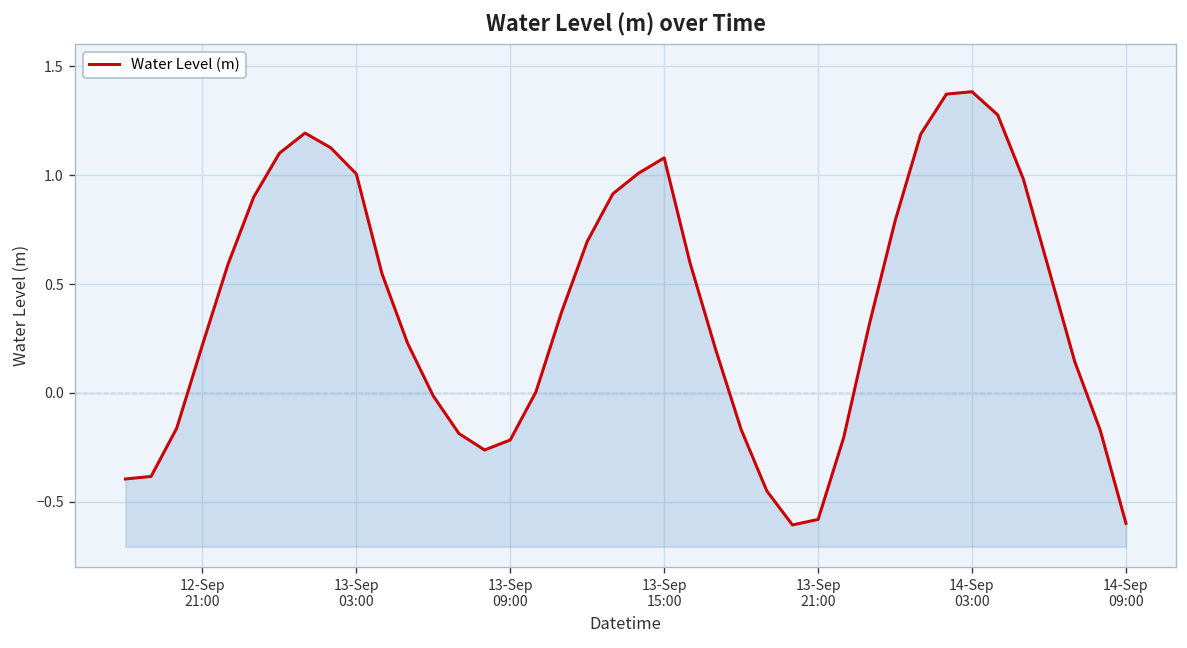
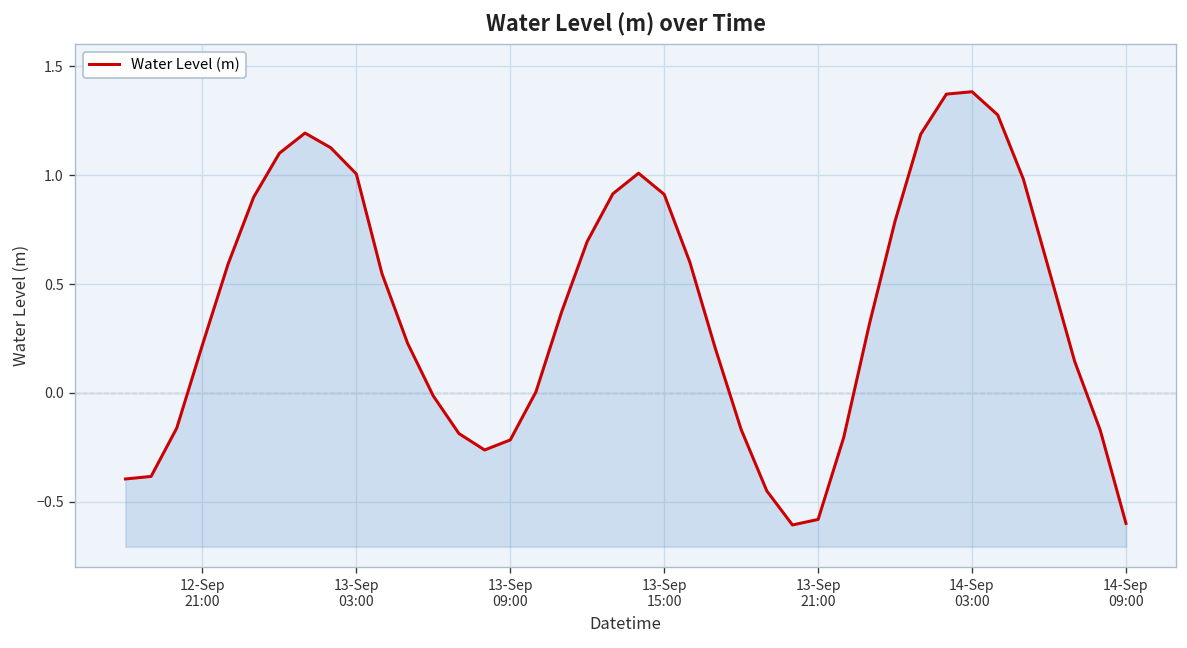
  {
    "12-Sep 21:00": 0.22,
    "13-Sep 03:00": 1.01,
    "13-Sep 09:00": -0.22,
-   "13-Sep 15:00": 1.08,
+   "13-Sep 15:00": 0.91,
    "13-Sep 21:00": -0.58,
    "14-Sep 03:00": 1.38,
    "14-Sep 09:00": -0.60
  }
